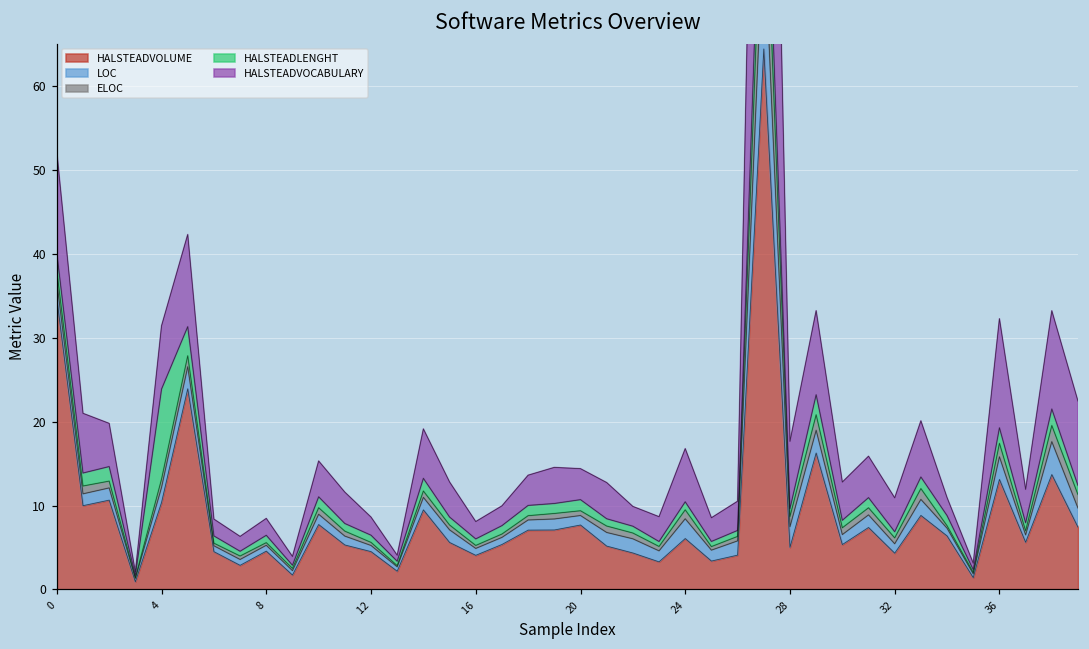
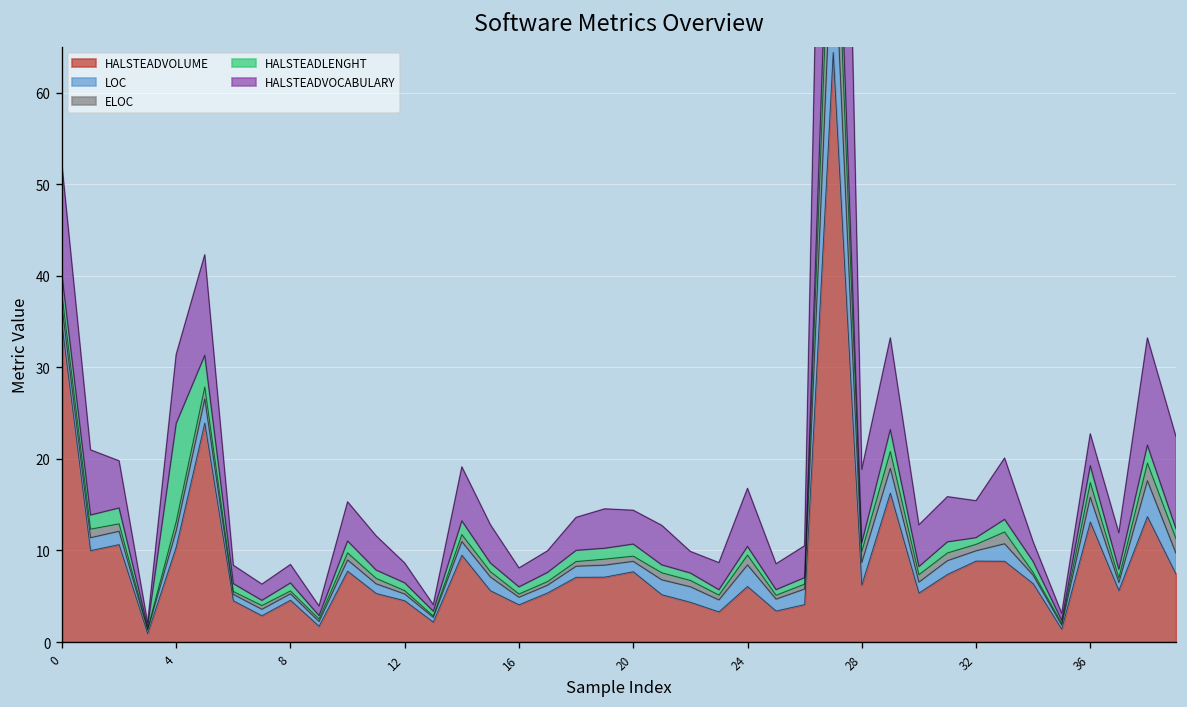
  {
    "HALSTEADVOLUME": {
      "0": 35,
      "4": 10,
      "8": 5,
      "12": 5,
      "16": 4,
      "20": 8,
      "24": 6,
-     "28": 5,
-     "32": 4,
+     "28": 6,
+     "32": 9,
      "36": 13
    },
    "LOC": {
      "0": 2,
      "4": 2,
      "12": 1,
      "16": 1,
      "20": 1,
      "24": 2,
      "28": 2,
      "32": 1,
      "36": 3
    },
    "ELOC": {
      "0": 1,
      "4": 1,
      "12": 0,
      "16": 0,
      "20": 1,
      "24": 1,
      "28": 1,
      "32": 1,
      "36": 2
    },
    "HALSTEADLENGHT": {
      "0": 2,
      "4": 11,
      "8": 1,
      "12": 1,
      "16": 1,
      "20": 1,
      "24": 1,
      "28": 1,
      "32": 1,
      "36": 2
    },
    "HALSTEADVOCABULARY": {
      "0": 12,
      "4": 8,
      "8": 2,
      "12": 2,
      "16": 2,
      "20": 4,
      "24": 6,
      "28": 8,
      "32": 4,
-     "36": 13
+     "36": 3
    }
  }
